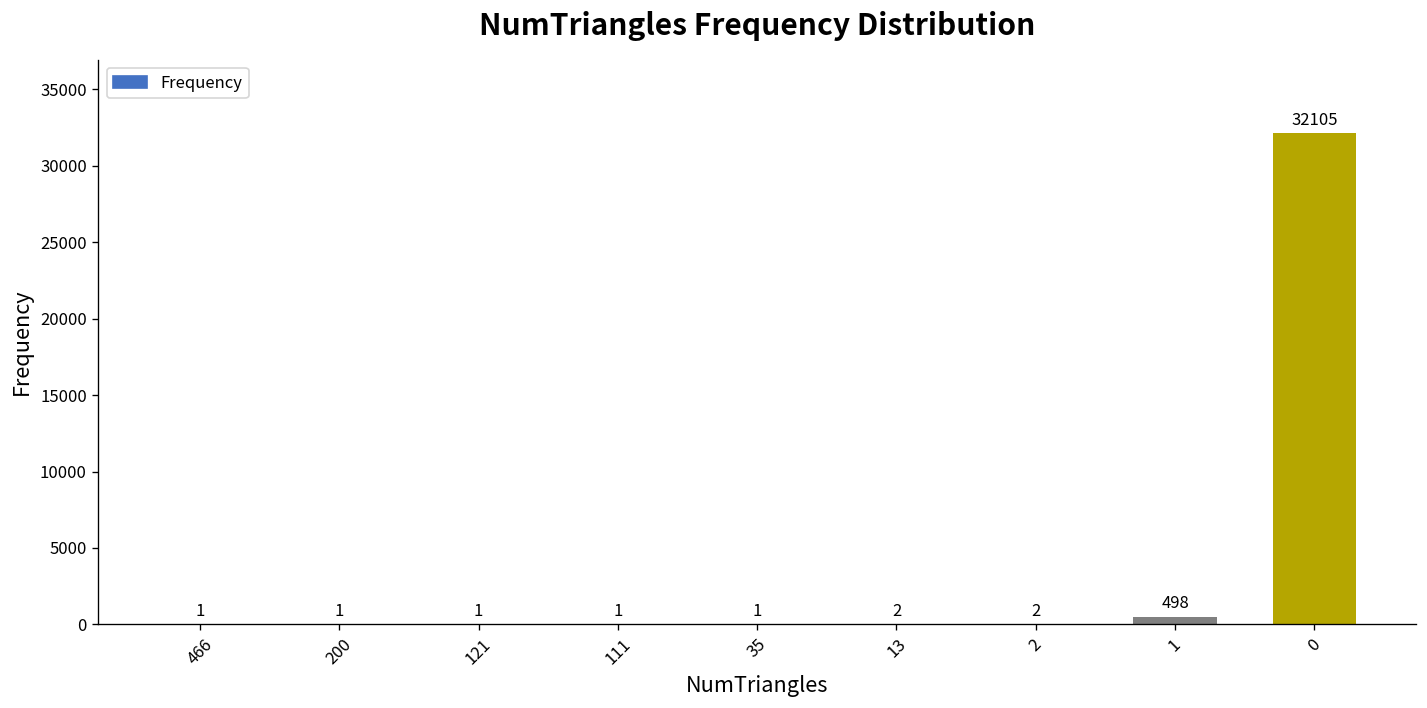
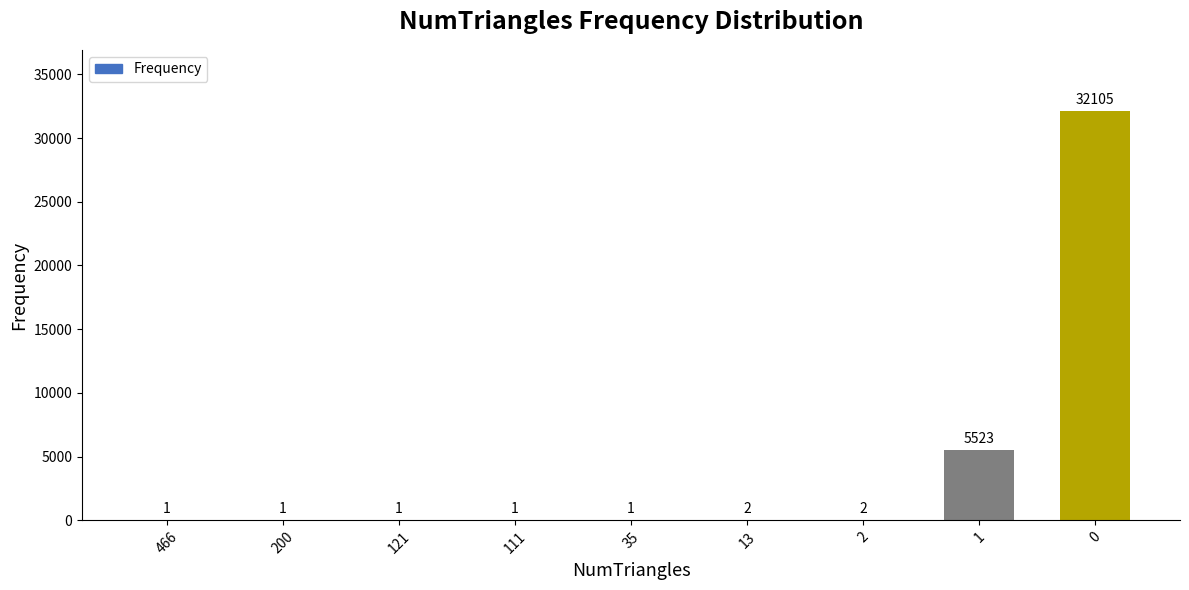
  {
    "466": 1,
    "200": 1,
    "121": 1,
    "111": 1,
    "35": 1,
    "13": 2,
    "2": 2,
-   "1": 498,
+   "1": 5523,
    "0": 32105
  }
